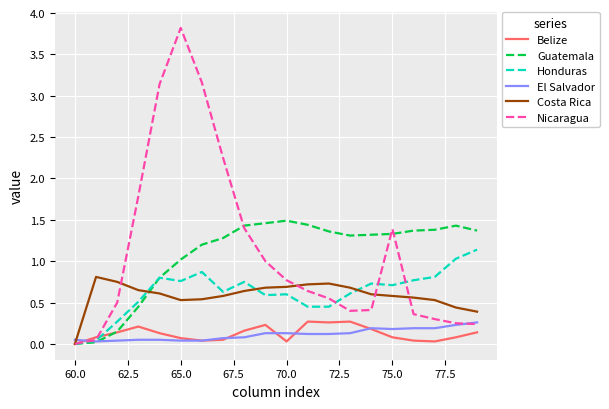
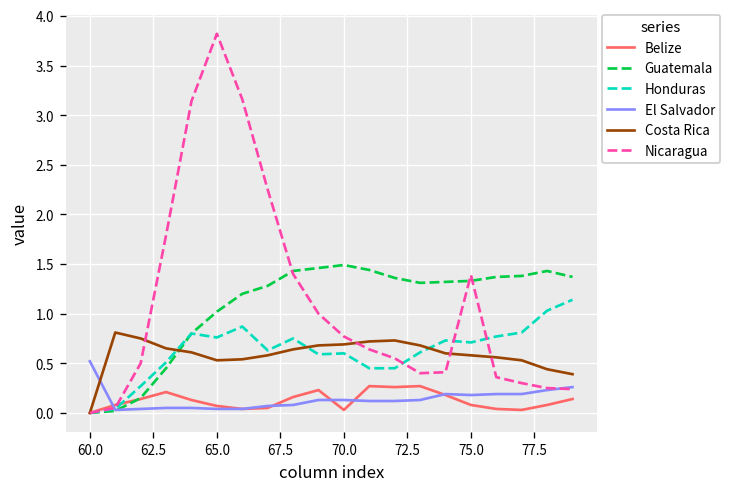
  {
    "Belize": {
      "70.0": 0.0,
      "75.0": 0.1
    },
    "Guatemala": {
      "65.0": 1.0,
      "70.0": 1.5,
      "75.0": 1.3
    },
    "Honduras": {
      "65.0": 0.8,
      "70.0": 0.6,
      "75.0": 0.7
    },
    "El Salvador": {
-     "60.0": 0.1,
+     "60.0": 0.5,
      "70.0": 0.1,
      "75.0": 0.2
    },
    "Costa Rica": {
      "65.0": 0.5,
      "70.0": 0.7,
      "75.0": 0.6
    },
    "Nicaragua": {
      "65.0": 3.8,
      "70.0": 0.8,
      "75.0": 1.4
    }
  }
